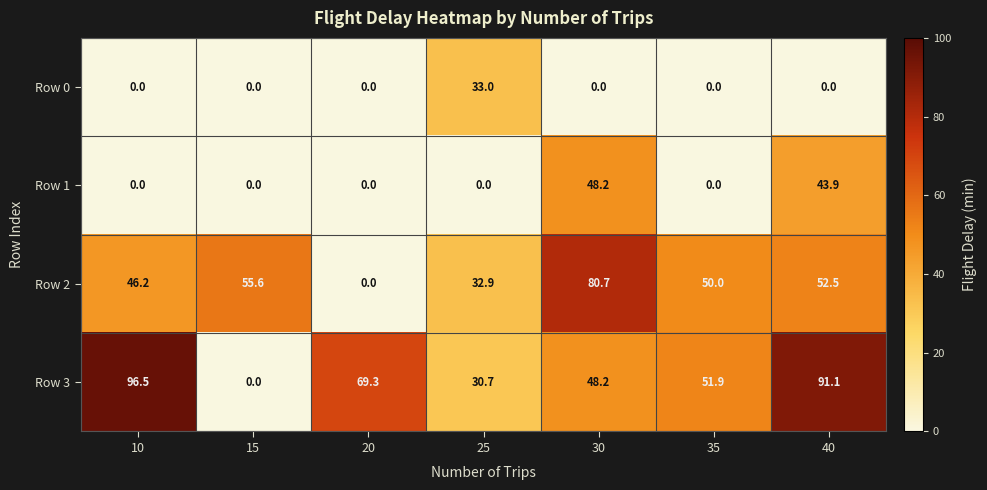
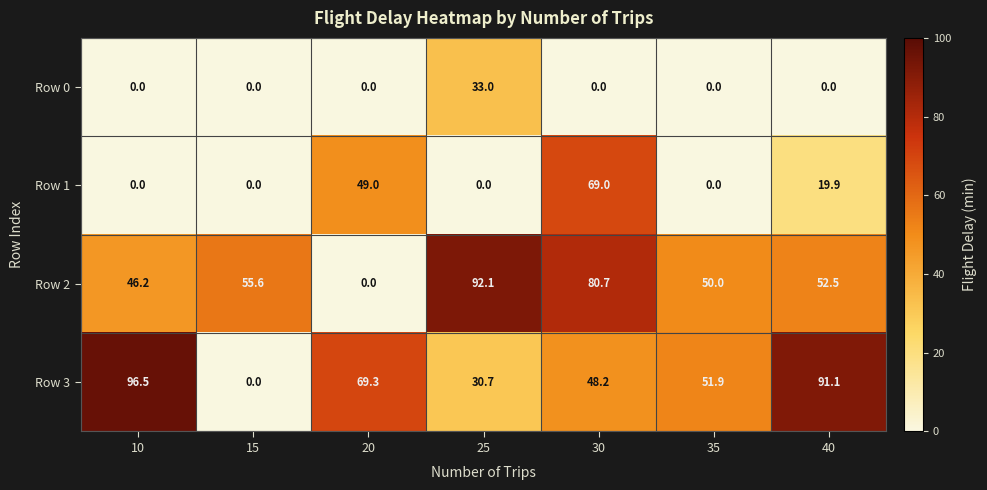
  {
    "Row 0": {
      "10": 0.0,
      "15": 0.0,
      "20": 0.0,
      "25": 33.0,
      "30": 0.0,
      "35": 0.0,
      "40": 0.0
    },
    "Row 1": {
      "10": 0.0,
      "15": 0.0,
-     "20": 0.0,
+     "20": 49.0,
      "25": 0.0,
-     "30": 48.2,
+     "30": 69.0,
      "35": 0.0,
-     "40": 43.9
+     "40": 19.9
    },
    "Row 2": {
      "10": 46.2,
      "15": 55.6,
      "20": 0.0,
-     "25": 32.9,
+     "25": 92.1,
      "30": 80.7,
      "35": 50.0,
      "40": 52.5
    },
    "Row 3": {
      "10": 96.5,
      "15": 0.0,
      "20": 69.3,
      "25": 30.7,
      "30": 48.2,
      "35": 51.9,
      "40": 91.1
    }
  }
